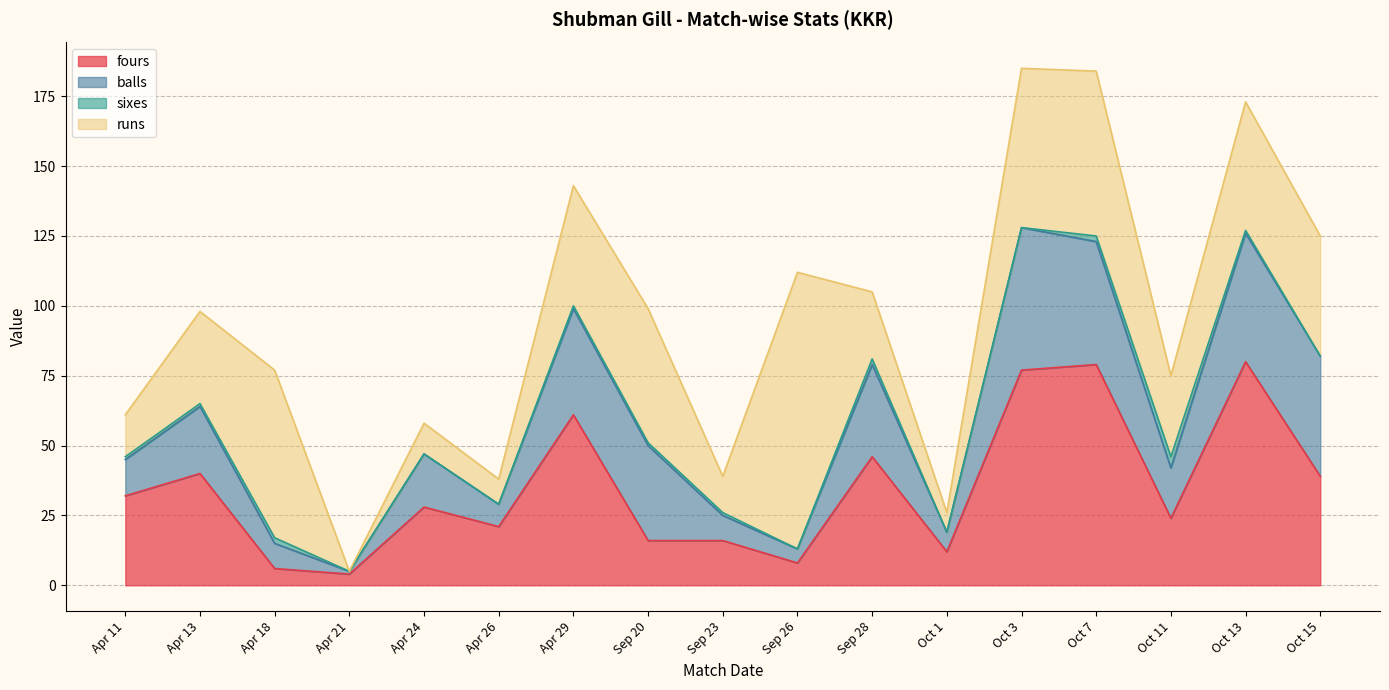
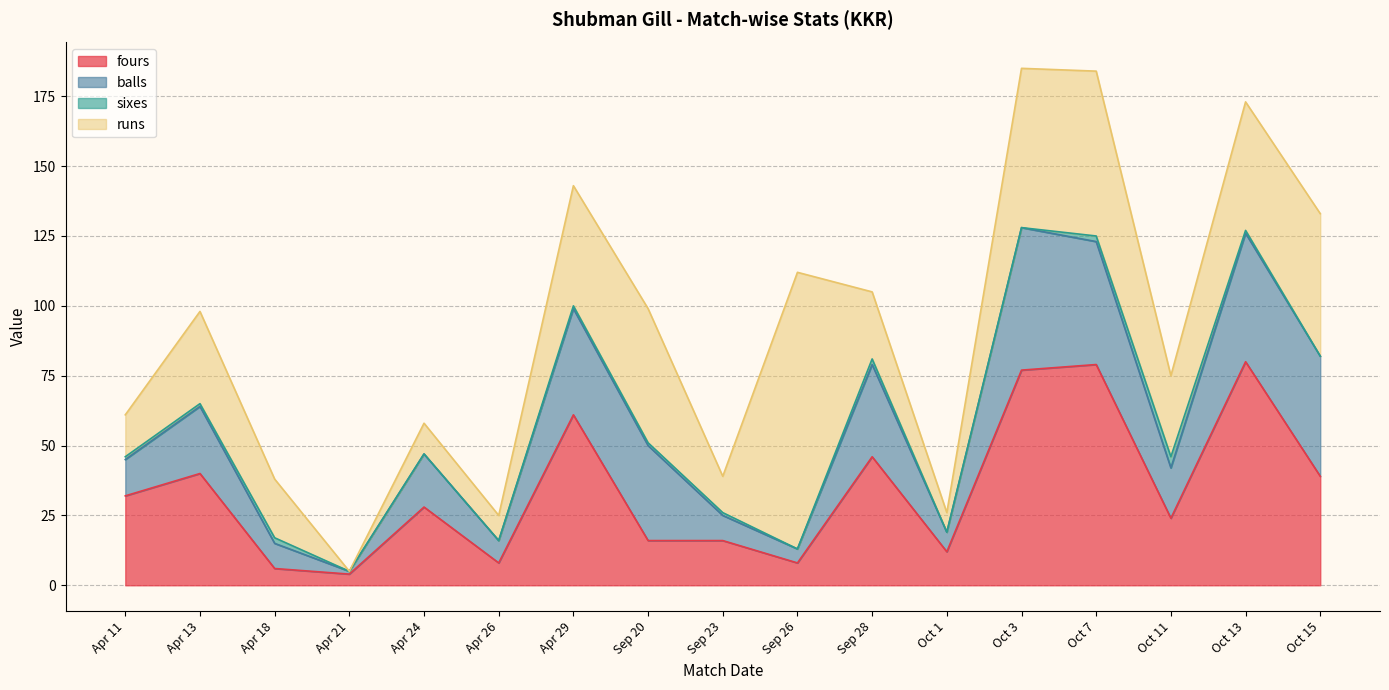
  {
    "fours": {
      "Apr 11": 32,
      "Apr 13": 40,
      "Apr 18": 6,
      "Apr 21": 4,
      "Apr 24": 28,
-     "Apr 26": 21,
+     "Apr 26": 8,
      "Apr 29": 61,
      "Sep 20": 16,
      "Sep 23": 16,
      "Sep 26": 8,
      "Sep 28": 46,
      "Oct 1": 12,
      "Oct 3": 77,
      "Oct 7": 79,
      "Oct 11": 24,
      "Oct 13": 80,
      "Oct 15": 39
    },
    "runs": {
      "Apr 11": 15,
      "Apr 13": 33,
-     "Apr 18": 60,
+     "Apr 18": 21,
      "Apr 24": 11,
      "Apr 26": 9,
      "Apr 29": 43,
      "Sep 20": 48,
      "Sep 23": 13,
      "Sep 26": 99,
      "Sep 28": 24,
      "Oct 1": 7,
      "Oct 3": 57,
      "Oct 7": 59,
      "Oct 11": 29,
      "Oct 13": 46,
-     "Oct 15": 43
+     "Oct 15": 51
    }
  }
